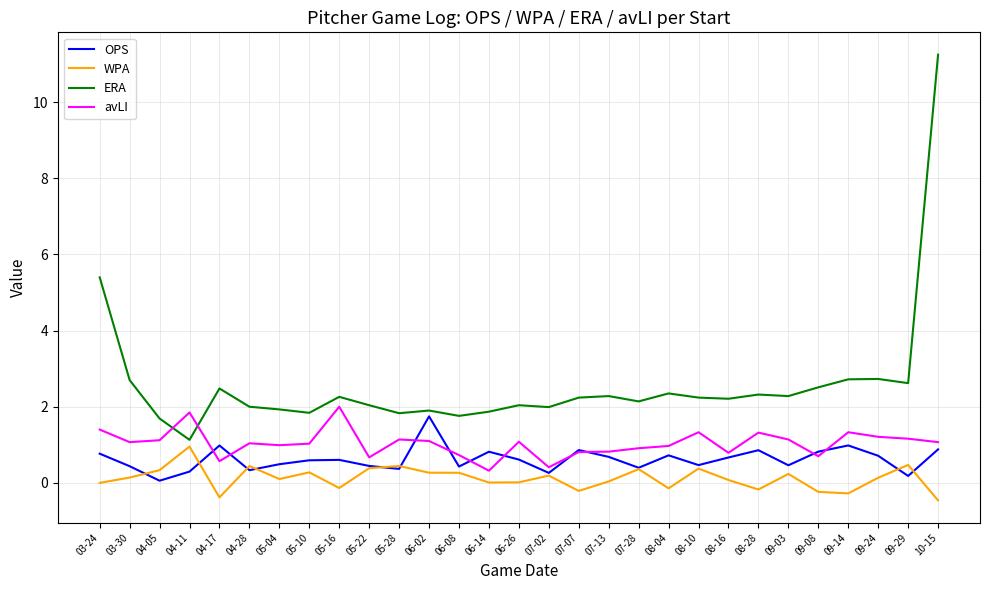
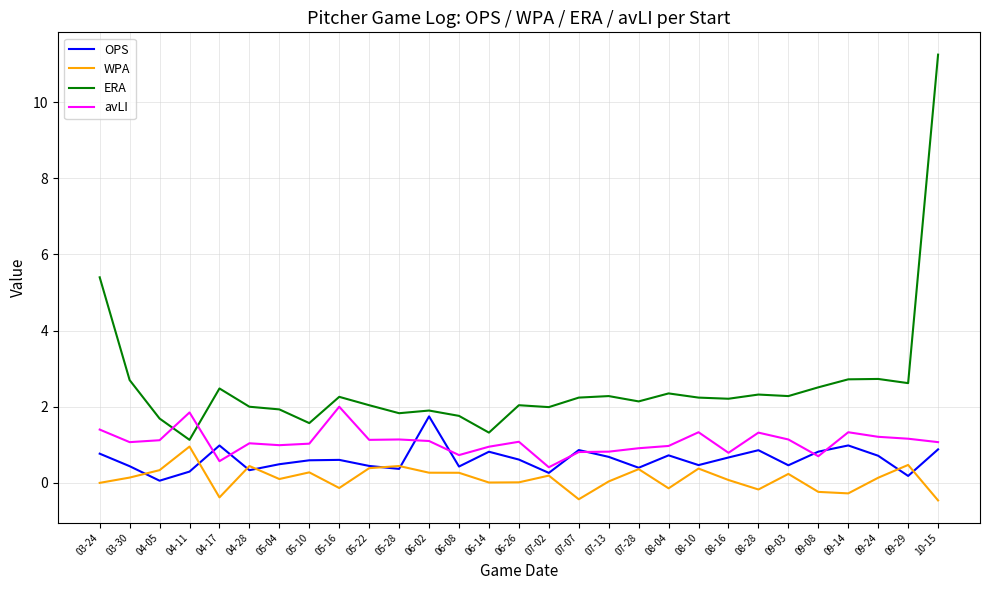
  {
    "OPS": {
      "03-24": 0.8,
      "03-30": 0.4,
      "04-05": 0.1,
      "04-11": 0.3,
      "04-17": 1.0,
      "04-28": 0.3,
      "05-04": 0.5,
      "05-10": 0.6,
      "05-16": 0.6,
      "05-28": 0.4,
      "06-02": 1.7,
      "06-08": 0.4,
      "06-14": 0.8,
      "06-26": 0.6,
      "07-02": 0.3,
      "07-13": 0.7,
      "08-04": 0.7,
      "08-10": 0.5,
      "08-16": 0.7,
      "08-28": 0.9,
      "09-03": 0.5,
      "09-08": 0.8,
      "09-14": 1.0,
      "09-24": 0.7,
      "09-29": 0.2,
      "10-15": 0.9
    },
    "WPA": {
      "03-24": 0.0,
      "03-30": 0.1,
      "04-05": 0.3,
      "04-11": 1.0,
      "04-17": -0.4,
      "04-28": 0.4,
      "05-04": 0.1,
      "05-10": 0.3,
      "05-16": -0.1,
      "05-28": 0.4,
      "06-02": 0.3,
      "06-08": 0.3,
      "06-14": 0.0,
      "06-26": 0.0,
      "07-02": 0.2,
-     "07-07": -0.2,
+     "07-07": -0.4,
      "07-13": 0.0,
      "08-04": -0.1,
      "08-10": 0.4,
      "08-16": 0.1,
      "08-28": -0.2,
      "09-03": 0.2,
      "09-08": -0.2,
      "09-14": -0.3,
      "09-24": 0.1,
      "09-29": 0.5,
      "10-15": -0.5
    },
    "ERA": {
      "03-24": 5.4,
      "03-30": 2.7,
      "04-05": 1.7,
      "04-11": 1.1,
      "04-17": 2.5,
      "04-28": 2.0,
      "05-04": 1.9,
-     "05-10": 1.8,
+     "05-10": 1.6,
      "05-16": 2.3,
      "05-22": 2.0,
      "05-28": 1.8,
      "06-02": 1.9,
      "06-08": 1.8,
-     "06-14": 1.9,
+     "06-14": 1.3,
      "06-26": 2.0,
      "07-02": 2.0,
      "07-07": 2.2,
      "07-13": 2.3,
      "07-28": 2.1,
      "08-04": 2.4,
      "08-10": 2.2,
      "08-16": 2.2,
      "08-28": 2.3,
      "09-03": 2.3,
      "09-08": 2.5,
      "09-14": 2.7,
      "09-24": 2.7,
      "09-29": 2.6,
      "10-15": 11.3
    },
    "avLI": {
      "03-24": 1.4,
      "03-30": 1.1,
      "04-05": 1.1,
      "04-11": 1.9,
      "04-17": 0.6,
      "04-28": 1.0,
      "05-04": 1.0,
      "05-10": 1.0,
      "05-16": 2.0,
-     "05-22": 0.7,
+     "05-22": 1.1,
      "05-28": 1.1,
      "06-02": 1.1,
      "06-08": 0.7,
-     "06-14": 0.3,
+     "06-14": 1.0,
      "06-26": 1.1,
      "07-02": 0.4,
      "07-13": 0.8,
      "07-28": 0.9,
      "08-04": 1.0,
      "08-10": 1.3,
      "08-16": 0.8,
      "08-28": 1.3,
      "09-03": 1.1,
      "09-08": 0.7,
      "09-14": 1.3,
      "09-24": 1.2,
      "09-29": 1.2,
      "10-15": 1.1
    }
  }
